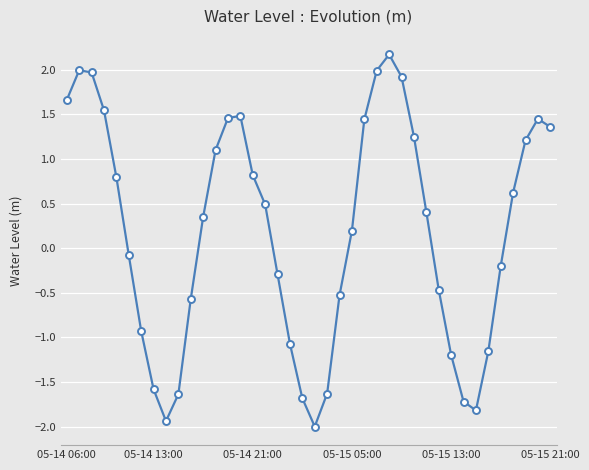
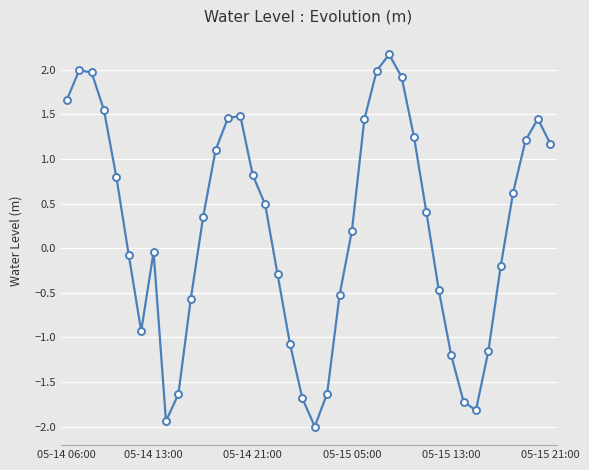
  {
    "05-14 06:00": 1.7,
-   "05-14 13:00": -1.6,
+   "05-14 13:00": 0.0,
    "05-14 21:00": 0.8,
    "05-15 05:00": 0.2,
    "05-15 13:00": -1.2,
-   "05-15 21:00": 1.4
+   "05-15 21:00": 1.2
  }
